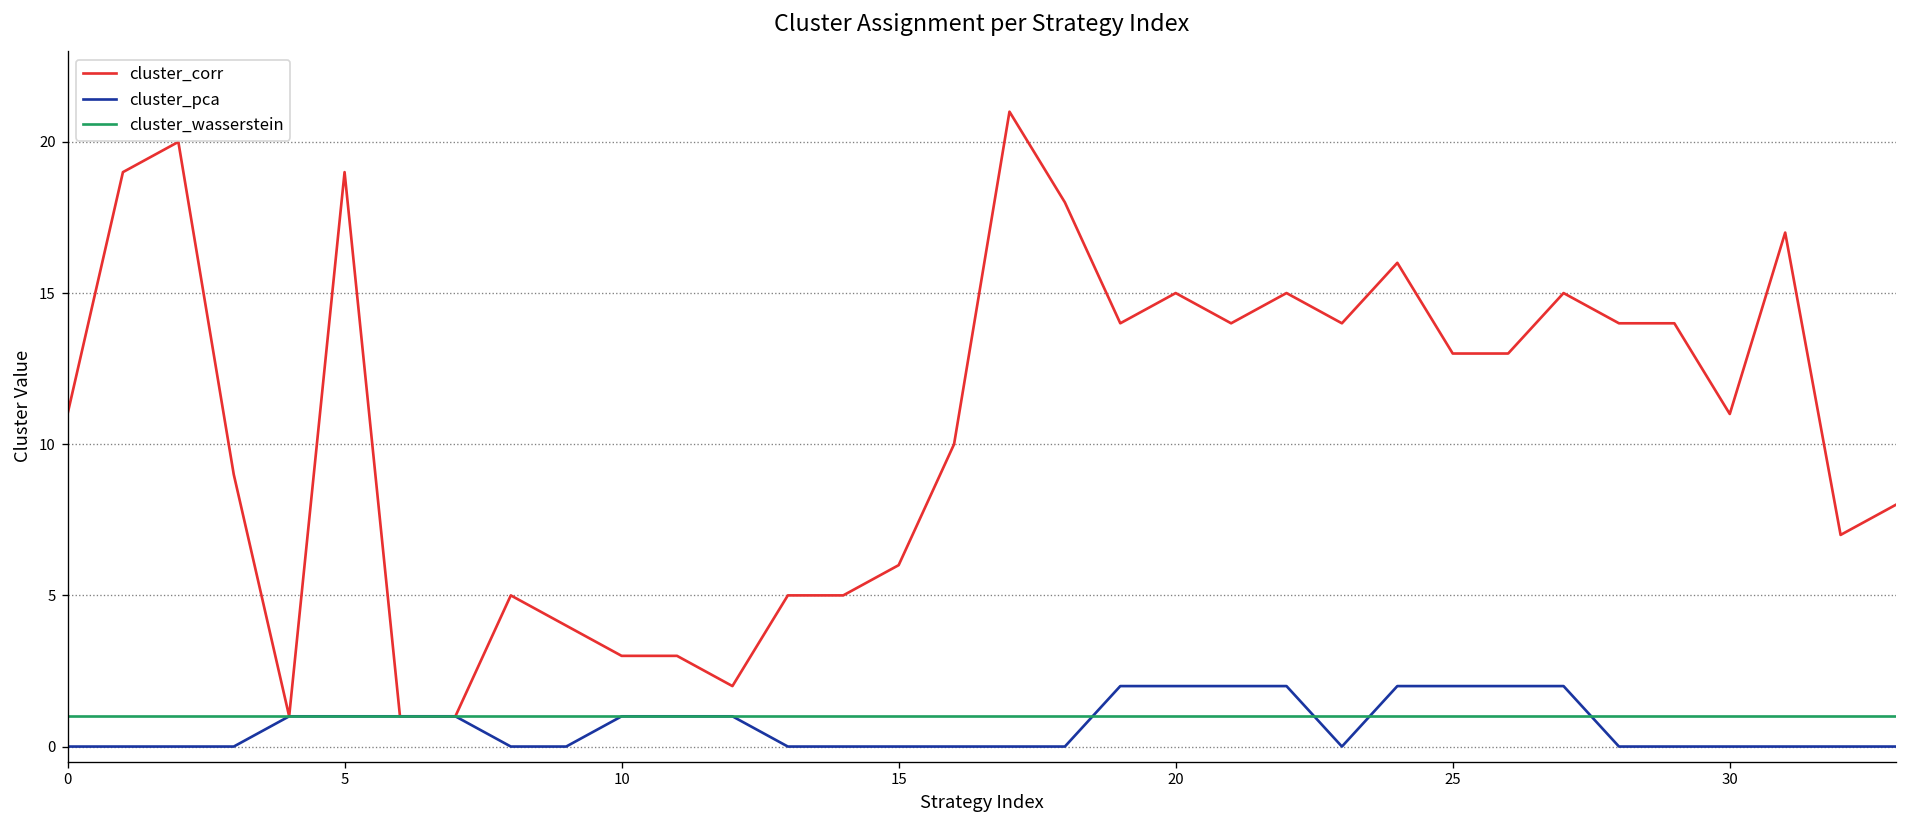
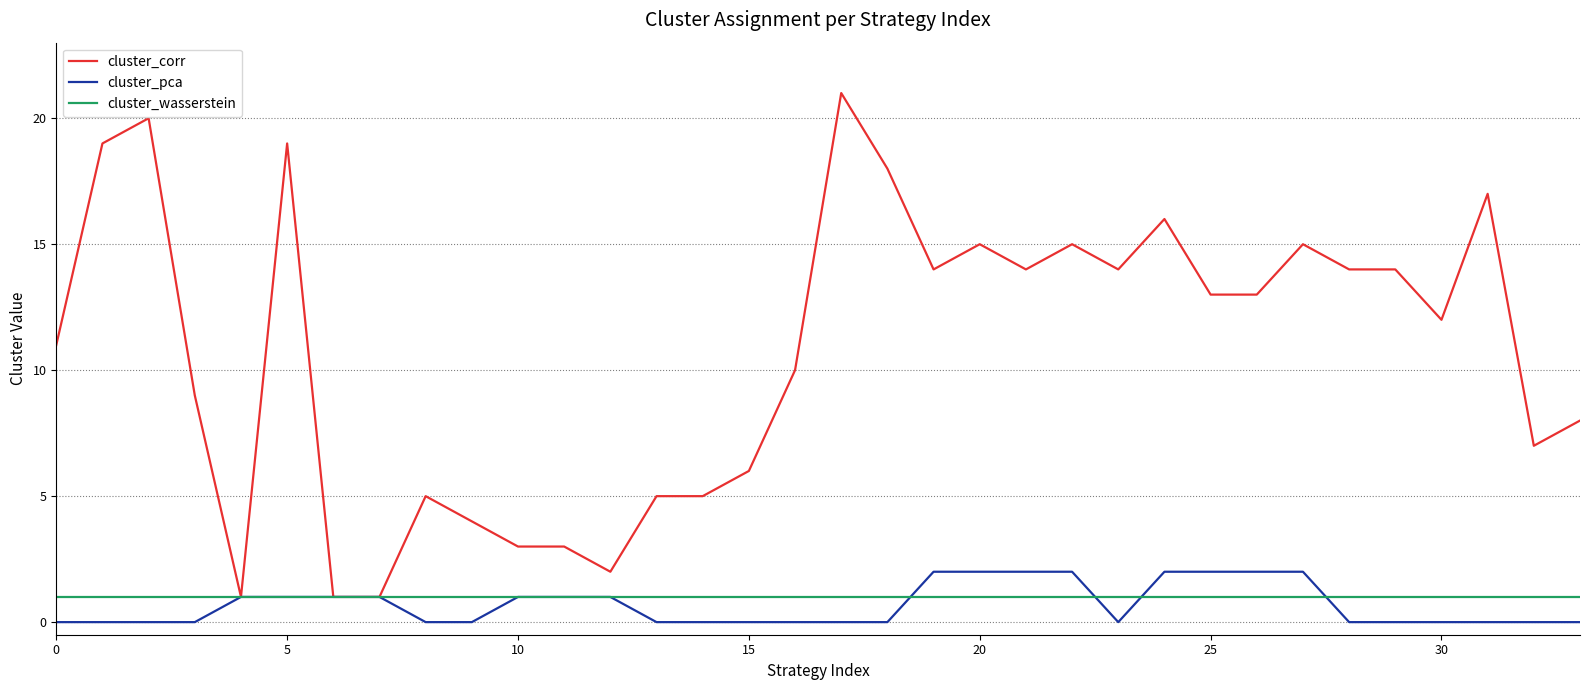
  {
    "cluster_corr": {
      "0": 11,
      "5": 19,
      "10": 3,
      "15": 6,
      "20": 15,
      "25": 13,
-     "30": 11
+     "30": 12
    },
    "cluster_pca": {
      "0": 0,
      "15": 0,
      "20": 2,
      "25": 2,
      "30": 0
    },
    "cluster_wasserstein": {
      "0": 1,
      "15": 1,
      "20": 1,
      "25": 1,
      "30": 1
    }
  }
